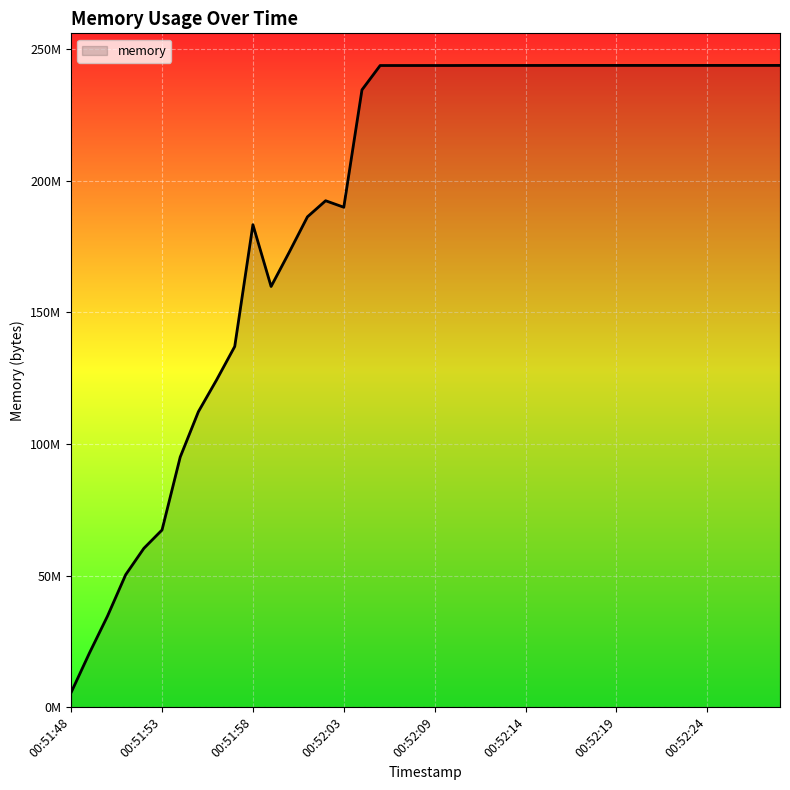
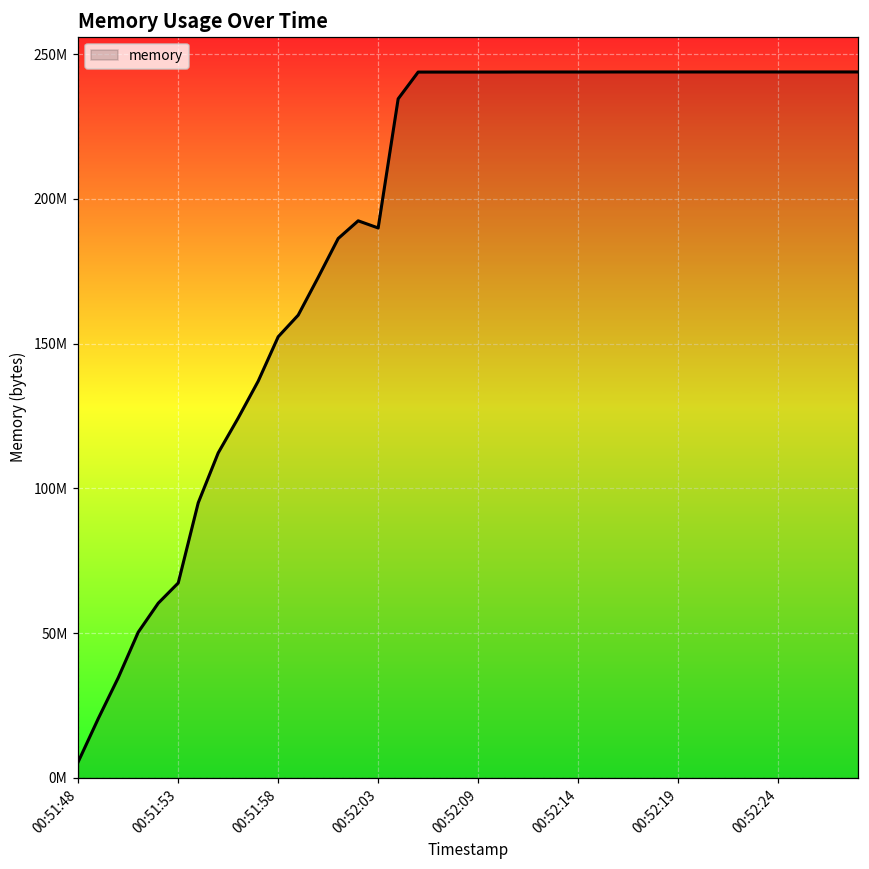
  {
    "00:51:48": 6000000,
    "00:51:53": 67000000,
-   "00:51:58": 183000000,
+   "00:51:58": 152000000,
    "00:52:03": 190000000,
    "00:52:09": 244000000,
    "00:52:14": 244000000,
    "00:52:19": 244000000,
    "00:52:24": 244000000
  }
